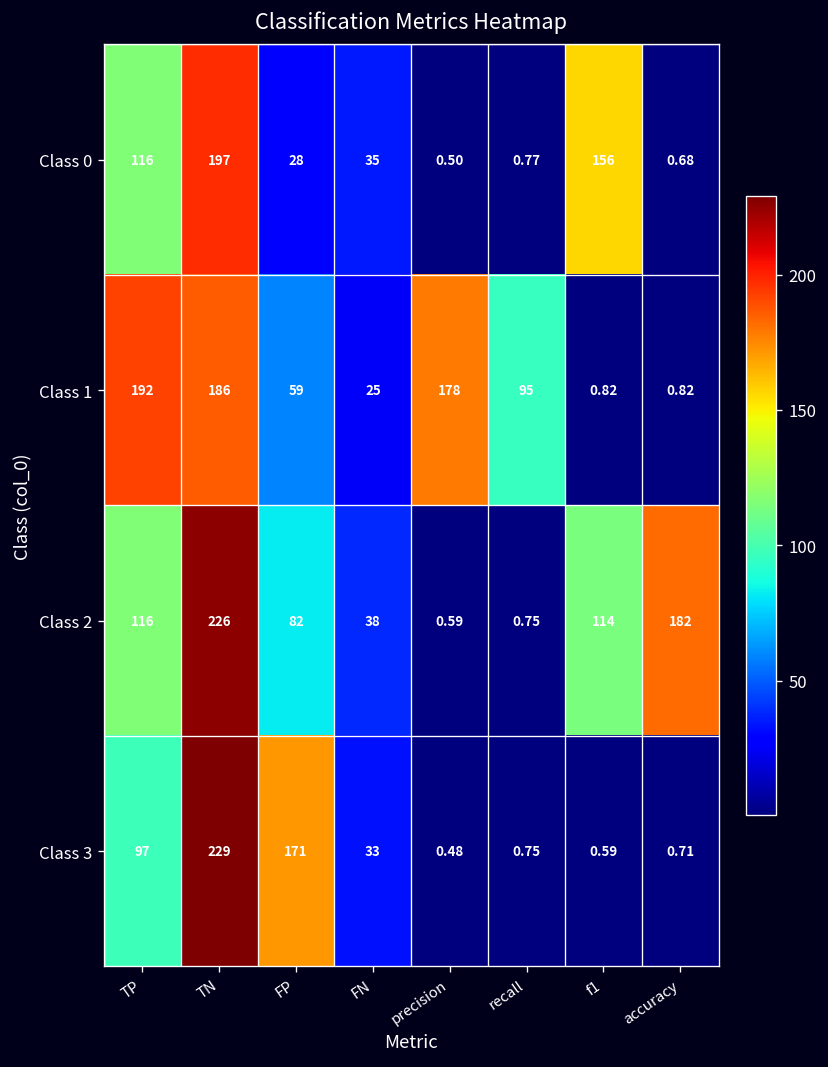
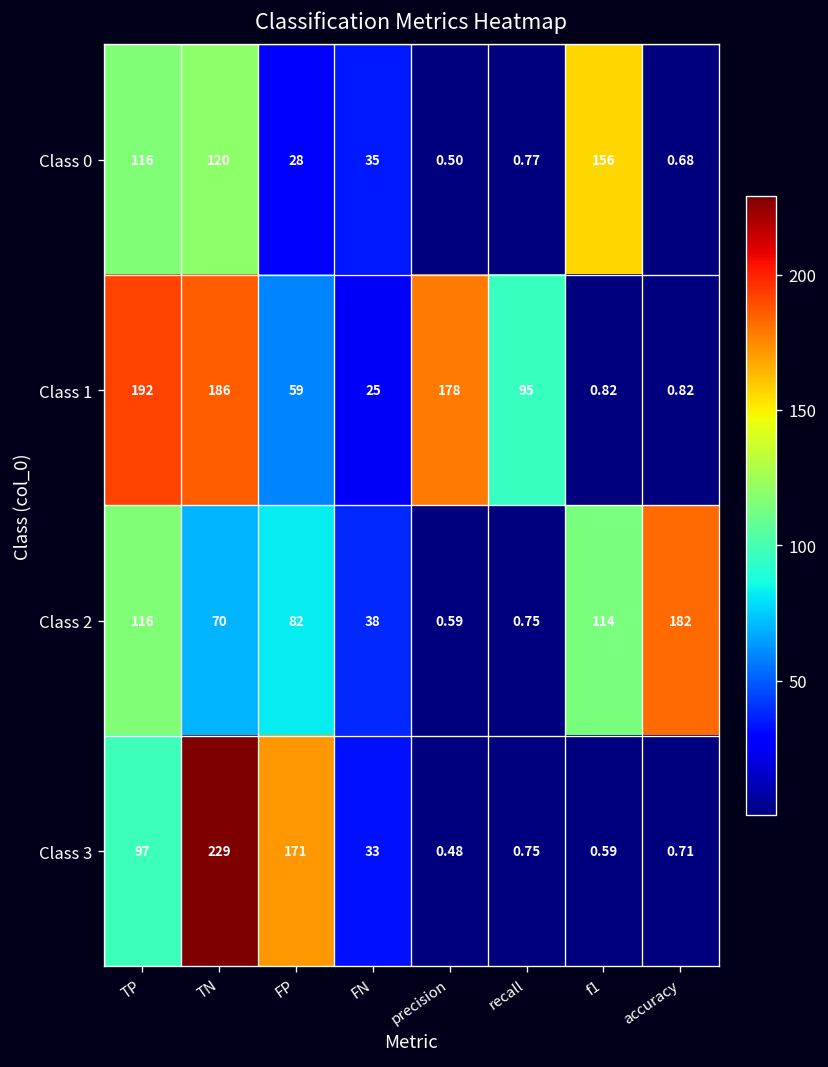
  {
    "Class 0": {
      "TP": 116,
-     "TN": 197,
+     "TN": 120,
      "FP": 28,
      "FN": 35,
      "precision": 0.50,
      "recall": 0.77,
      "f1": 156,
      "accuracy": 0.68
    },
    "Class 1": {
      "TP": 192,
      "TN": 186,
      "FP": 59,
      "FN": 25,
      "precision": 178,
      "recall": 95,
      "f1": 0.82,
      "accuracy": 0.82
    },
    "Class 2": {
      "TP": 116,
-     "TN": 226,
+     "TN": 70,
      "FP": 82,
      "FN": 38,
      "precision": 0.59,
      "recall": 0.75,
      "f1": 114,
      "accuracy": 182
    },
    "Class 3": {
      "TP": 97,
      "TN": 229,
      "FP": 171,
      "FN": 33,
      "precision": 0.48,
      "recall": 0.75,
      "f1": 0.59,
      "accuracy": 0.71
    }
  }
